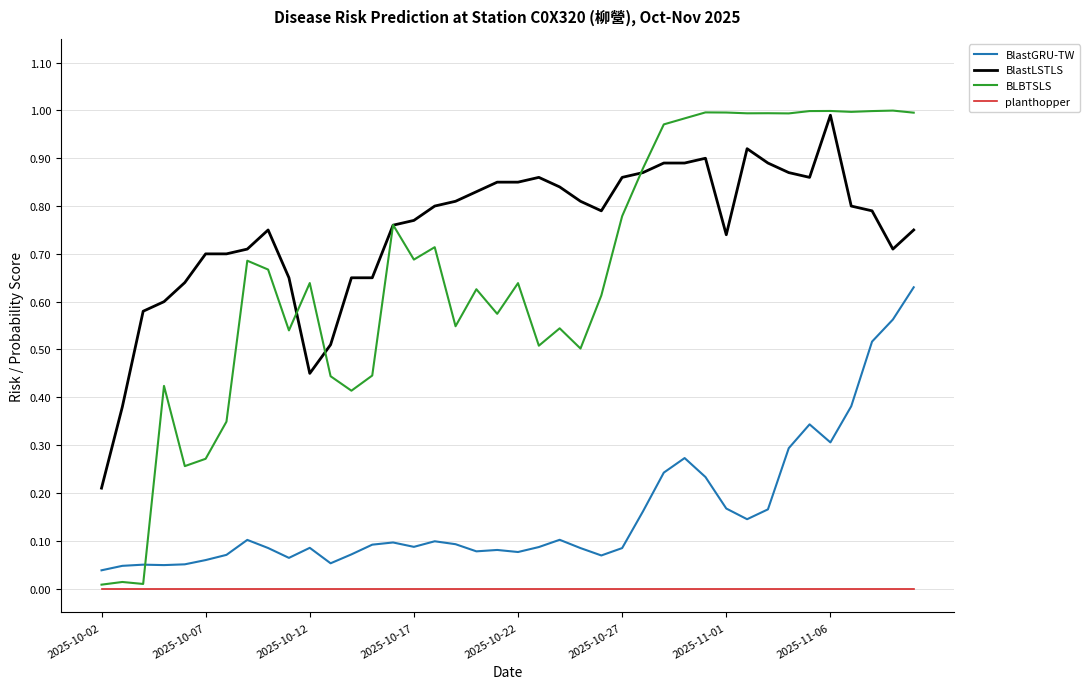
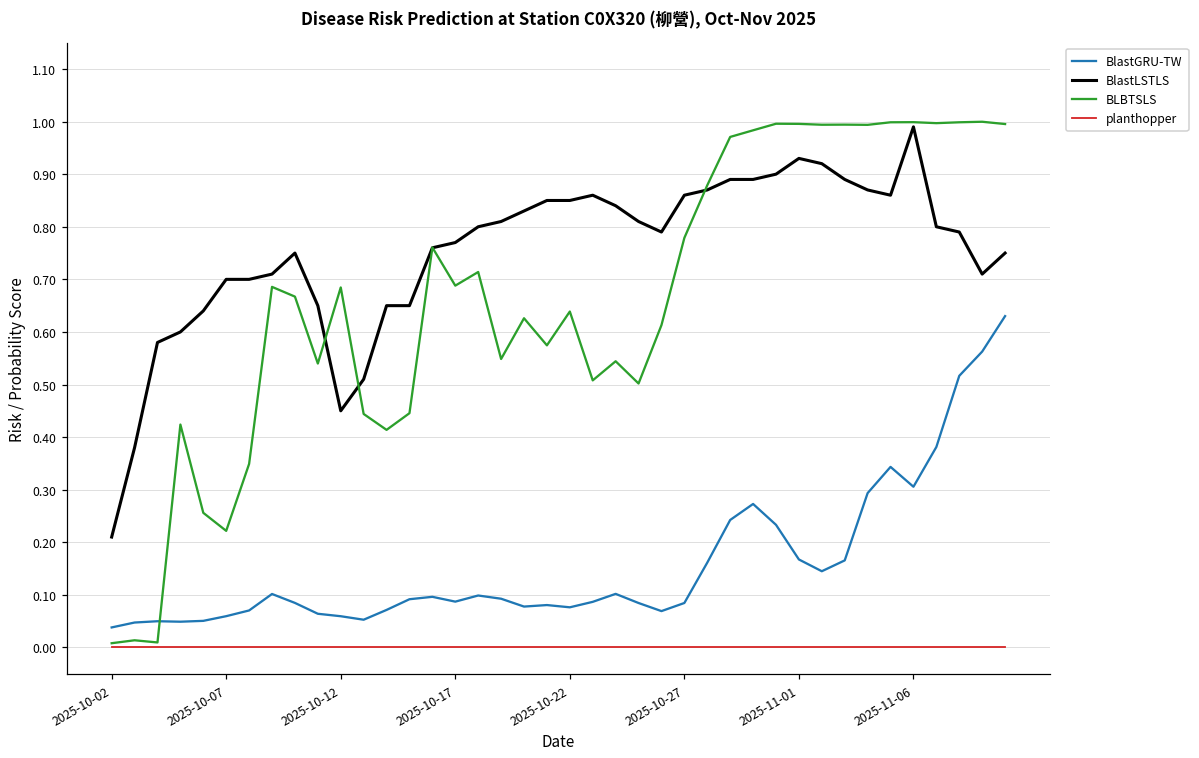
  {
    "BlastGRU-TW": {
      "2025-10-02": 0.04,
      "2025-10-07": 0.06,
-     "2025-10-12": 0.09,
+     "2025-10-12": 0.06,
      "2025-10-17": 0.09,
      "2025-10-22": 0.08,
      "2025-10-27": 0.08,
      "2025-11-01": 0.17,
      "2025-11-06": 0.31
    },
    "BlastLSTLS": {
      "2025-10-02": 0.21,
      "2025-10-07": 0.70,
      "2025-10-12": 0.45,
      "2025-10-17": 0.77,
      "2025-10-22": 0.85,
      "2025-10-27": 0.86,
-     "2025-11-01": 0.74,
+     "2025-11-01": 0.93,
      "2025-11-06": 0.99
    },
    "BLBTSLS": {
      "2025-10-02": 0.01,
-     "2025-10-07": 0.27,
-     "2025-10-12": 0.64,
+     "2025-10-07": 0.22,
+     "2025-10-12": 0.68,
      "2025-10-17": 0.69,
      "2025-10-22": 0.64,
      "2025-10-27": 0.78,
      "2025-11-01": 1.00,
      "2025-11-06": 1.00
    },
    "planthopper": {
      "2025-10-02": 0.00,
      "2025-10-07": 0.00,
      "2025-10-12": 0.00,
      "2025-10-17": 0.00,
      "2025-10-22": 0.00,
      "2025-10-27": 0.00,
      "2025-11-01": 0.00,
      "2025-11-06": 0.00
    }
  }
